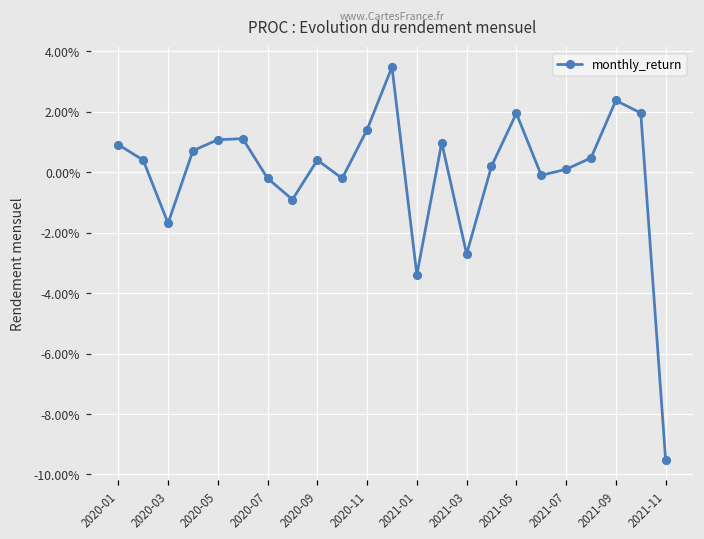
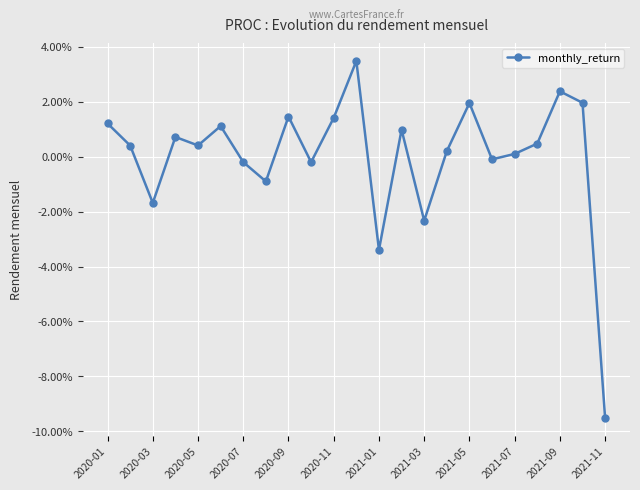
  {
-   "2020-01": "0.9%",
+   "2020-01": "1.2%",
    "2020-03": "-1.7%",
-   "2020-05": "1.1%",
+   "2020-05": "0.4%",
    "2020-07": "-0.2%",
-   "2020-09": "0.4%",
+   "2020-09": "1.5%",
    "2020-11": "1.4%",
    "2021-01": "-3.4%",
-   "2021-03": "-2.7%",
+   "2021-03": "-2.3%",
    "2021-05": "2.0%",
    "2021-07": "0.1%",
    "2021-09": "2.4%",
    "2021-11": "-9.5%"
  }
